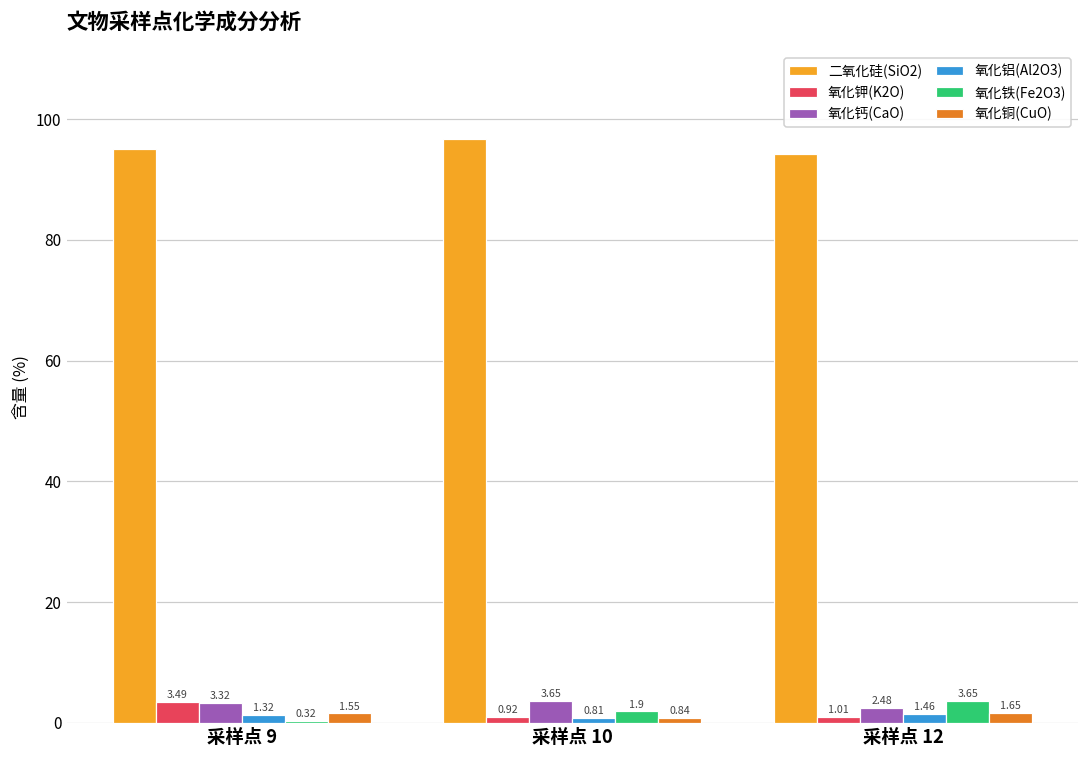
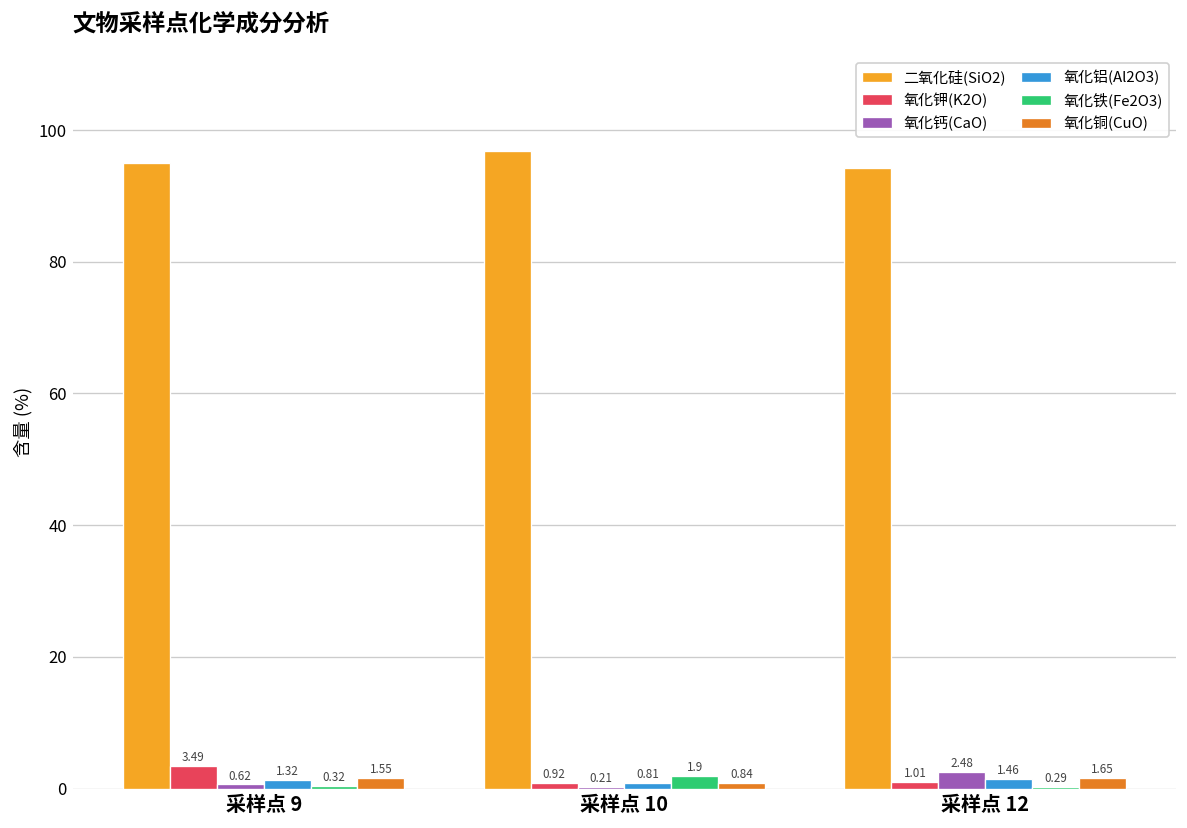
  {
    "氧化钾(K2O)": {
      "采样点 9": 3.49,
      "采样点 10": 0.92,
      "采样点 12": 1.01
    },
    "氧化钙(CaO)": {
-     "采样点 9": 3.32,
-     "采样点 10": 3.65,
+     "采样点 9": 0.62,
+     "采样点 10": 0.21,
      "采样点 12": 2.48
    },
    "氧化铝(Al2O3)": {
      "采样点 9": 1.32,
      "采样点 10": 0.81,
      "采样点 12": 1.46
    },
    "氧化铁(Fe2O3)": {
      "采样点 9": 0.32,
      "采样点 10": 1.9,
-     "采样点 12": 3.65
+     "采样点 12": 0.29
    }
  }
